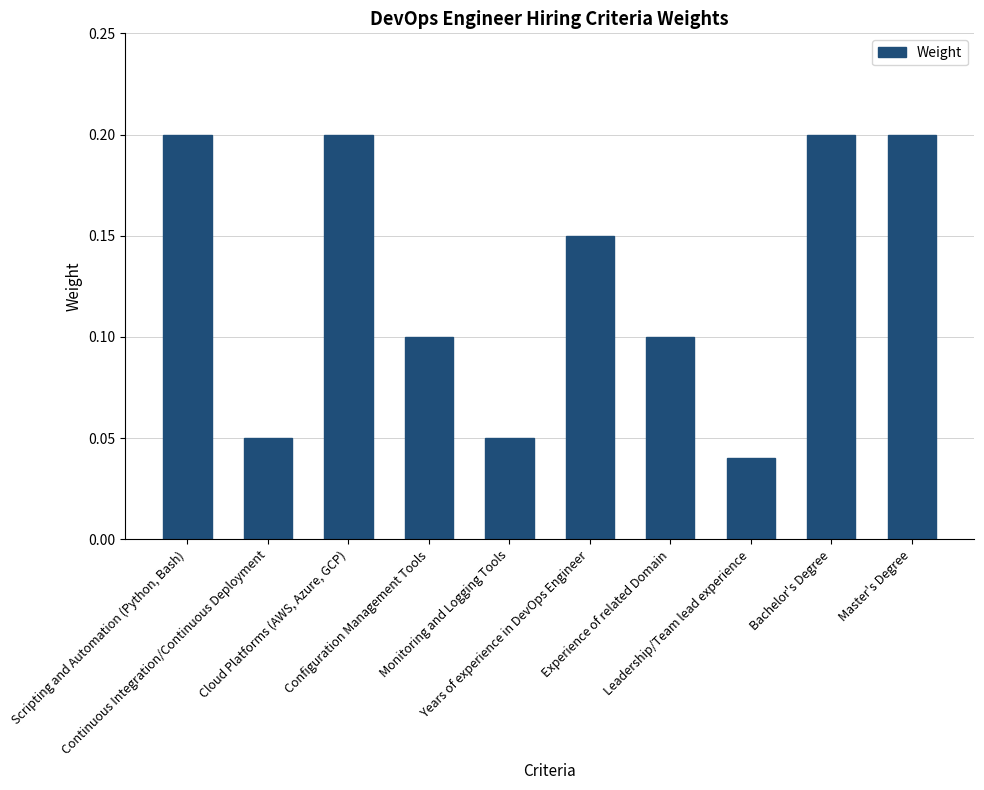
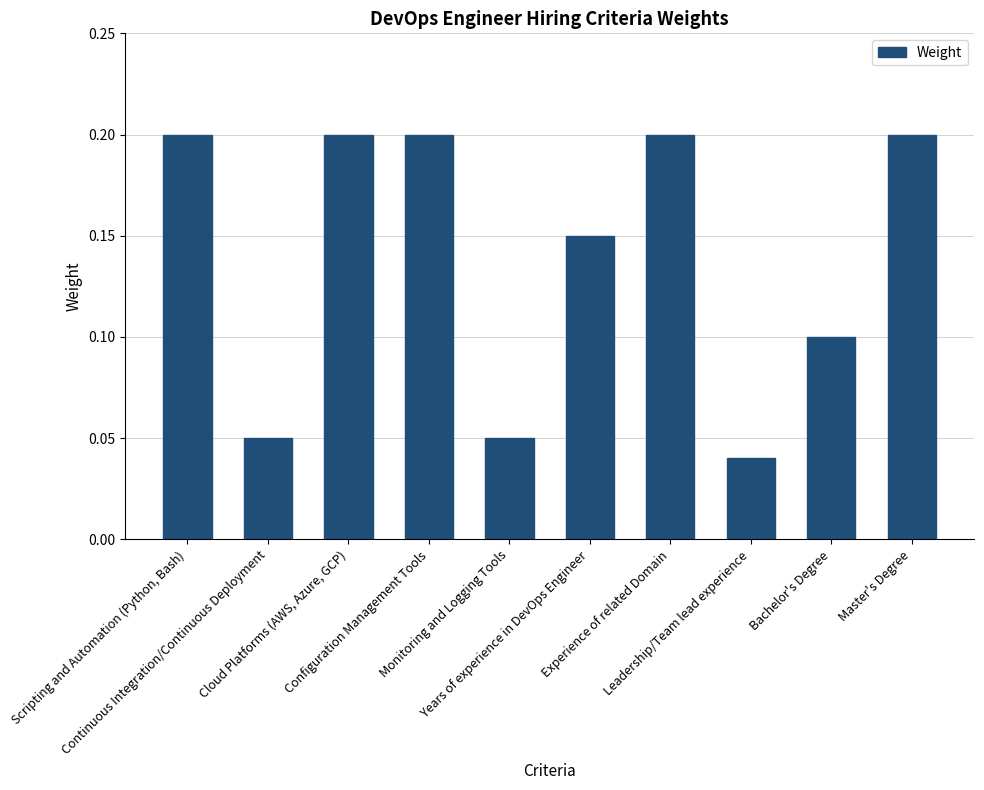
  {
    "Scripting and Automation (Python, Bash)": 0.2,
    "Continuous Integration/Continuous Deployment": 0.050,
    "Cloud Platforms (AWS, Azure, GCP)": 0.2,
-   "Configuration Management Tools": 0.1,
+   "Configuration Management Tools": 0.2,
    "Monitoring and Logging Tools": 0.050,
    "Years of experience in DevOps Engineer": 0.150,
-   "Experience of related Domain": 0.1,
+   "Experience of related Domain": 0.2,
    "Leadership/Team lead experience": 0.040,
-   "Bachelor's Degree": 0.2,
+   "Bachelor's Degree": 0.1,
    "Master's Degree": 0.2
  }
